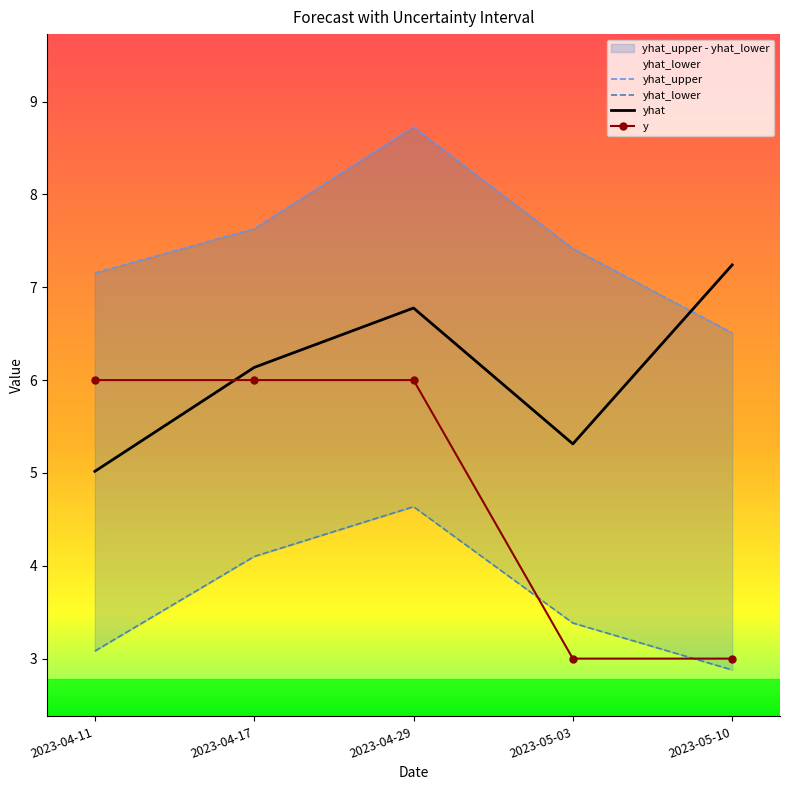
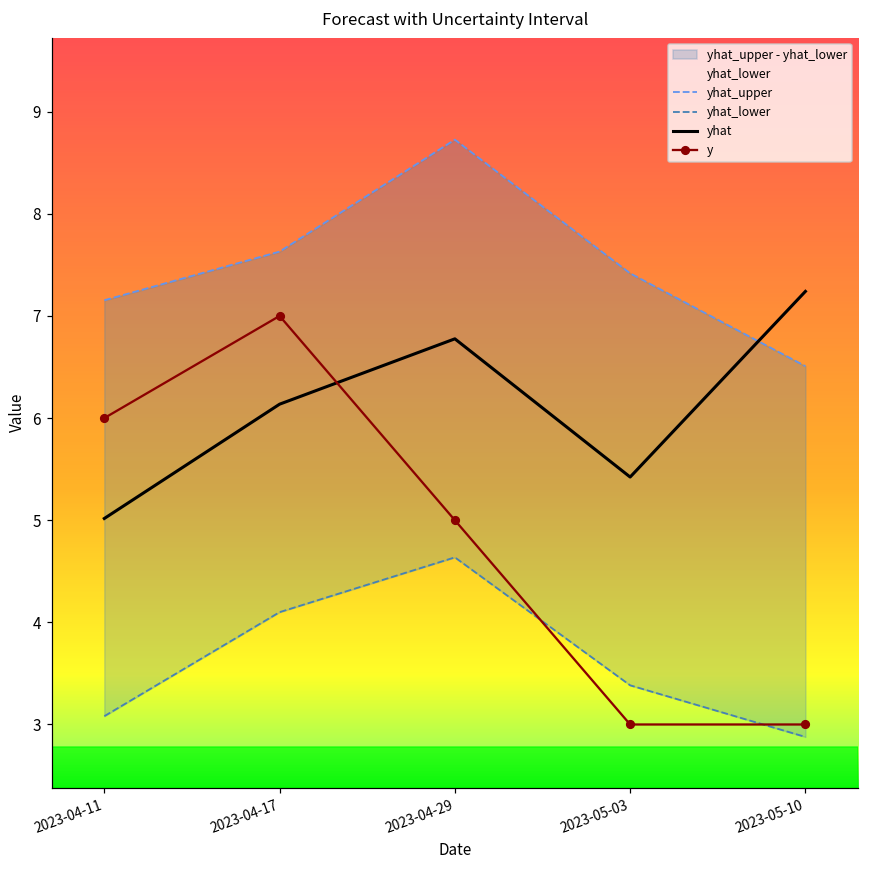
  {
    "yhat_upper - yhat_lower": {
      "2023-04-11": 7.2,
      "2023-04-17": 7.6,
      "2023-04-29": 8.7,
      "2023-05-03": 7.4,
      "2023-05-10": 6.5
    },
    "yhat": {
      "2023-04-11": 5.0,
      "2023-04-17": 6.1,
      "2023-04-29": 6.8,
-     "2023-05-03": 5.3,
+     "2023-05-03": 5.4,
      "2023-05-10": 7.2
    },
    "y": {
      "2023-04-11": 6,
-     "2023-04-17": 6,
-     "2023-04-29": 6,
+     "2023-04-17": 7,
+     "2023-04-29": 5,
      "2023-05-03": 3,
      "2023-05-10": 3
    }
  }
